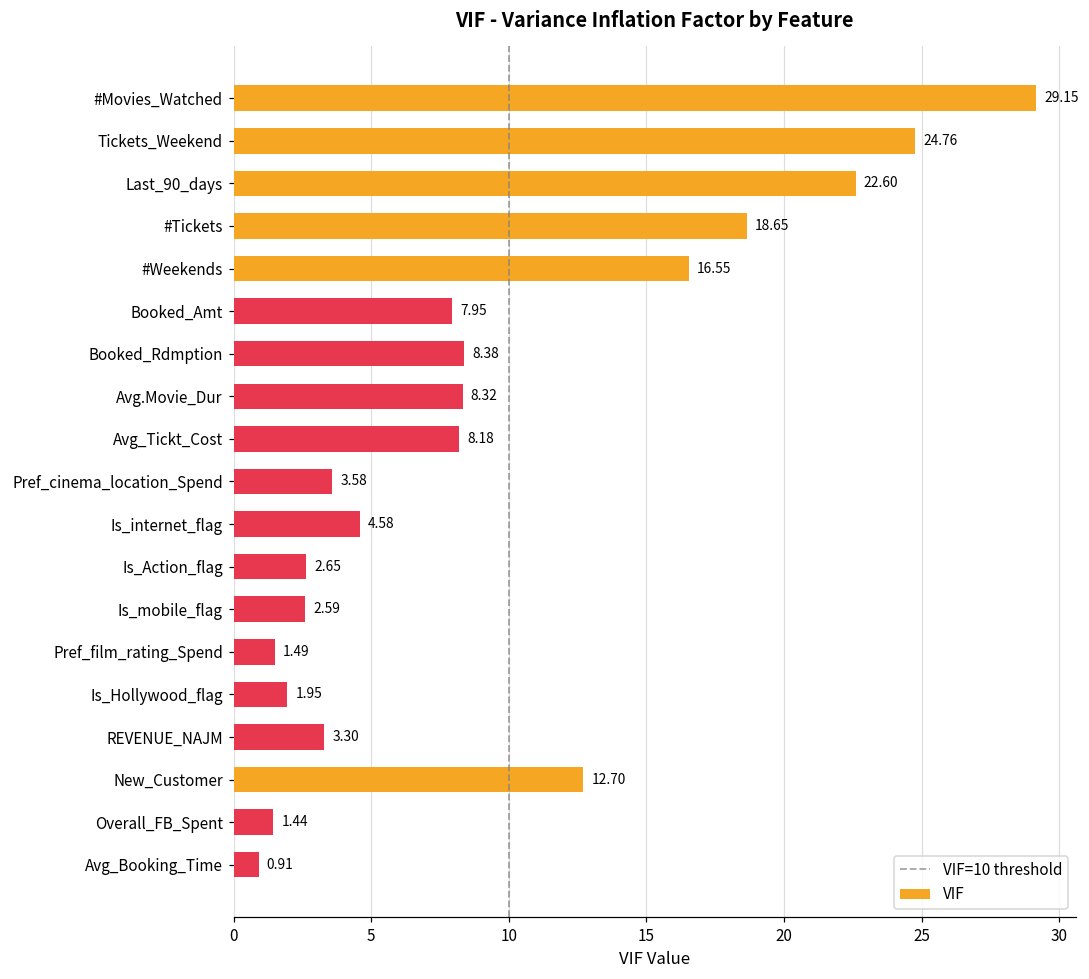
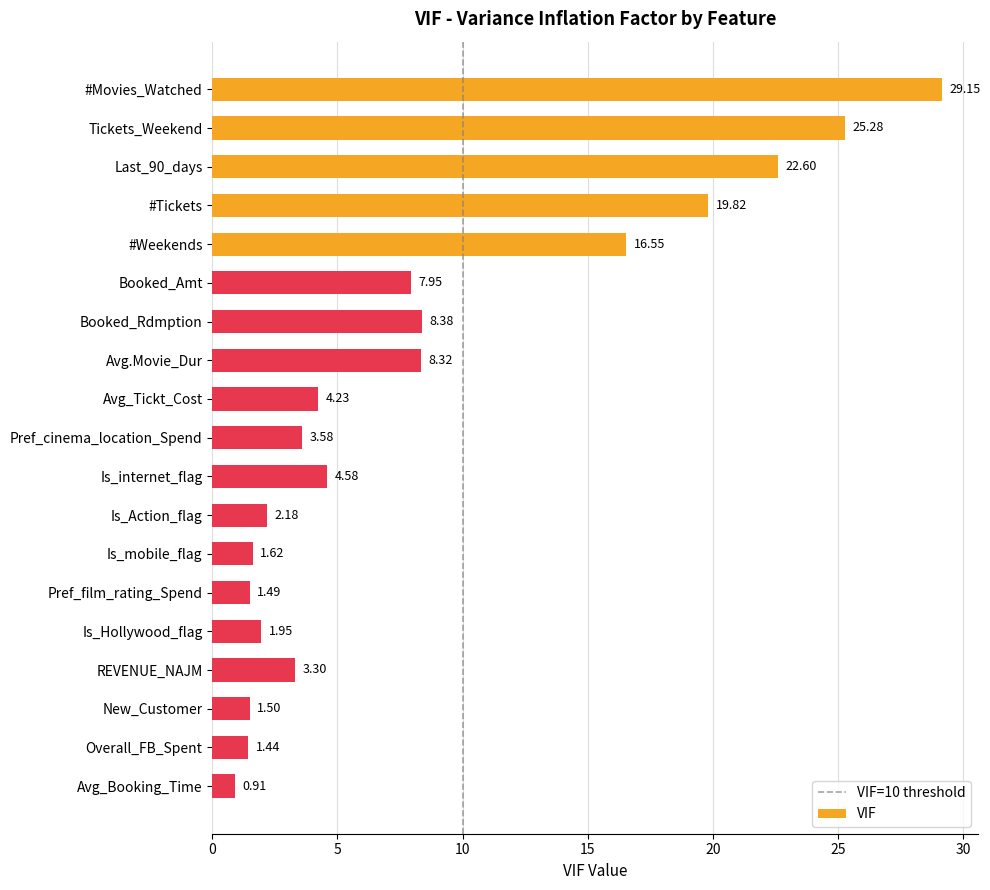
  {
    "#Movies_Watched": 29.15,
-   "Tickets_Weekend": 24.76,
+   "Tickets_Weekend": 25.28,
    "Last_90_days": 22.60,
-   "#Tickets": 18.65,
+   "#Tickets": 19.82,
    "#Weekends": 16.55,
    "Booked_Amt": 7.95,
    "Booked_Rdmption": 8.38,
    "Avg.Movie_Dur": 8.32,
-   "Avg_Tickt_Cost": 8.18,
+   "Avg_Tickt_Cost": 4.23,
    "Pref_cinema_location_Spend": 3.58,
    "Is_internet_flag": 4.58,
-   "Is_Action_flag": 2.65,
-   "Is_mobile_flag": 2.59,
+   "Is_Action_flag": 2.18,
+   "Is_mobile_flag": 1.62,
    "Pref_film_rating_Spend": 1.49,
    "Is_Hollywood_flag": 1.95,
    "REVENUE_NAJM": 3.30,
-   "New_Customer": 12.70,
+   "New_Customer": 1.50,
    "Overall_FB_Spent": 1.44,
    "Avg_Booking_Time": 0.91
  }
